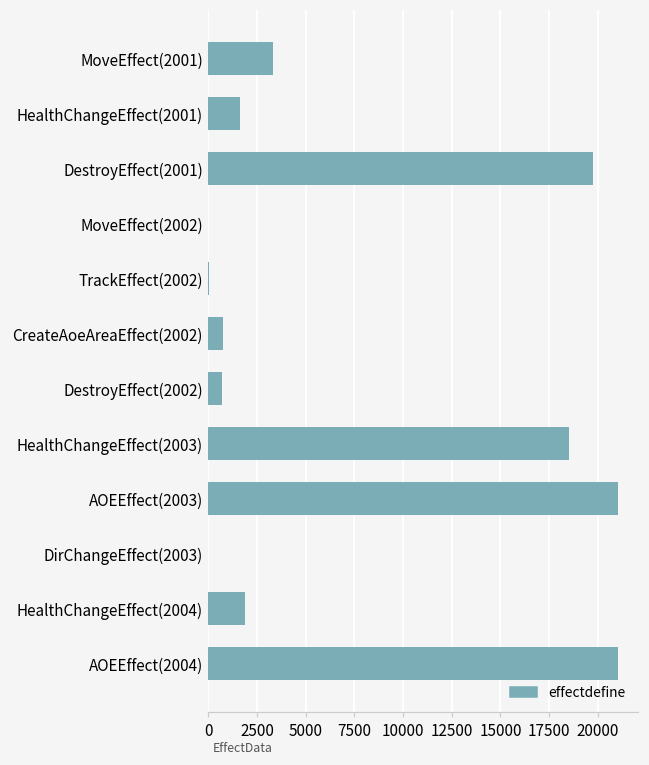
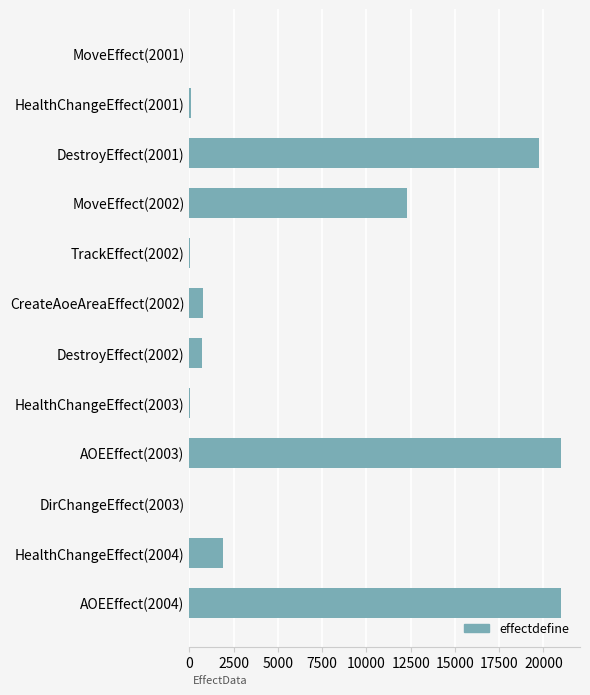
  {
-   "MoveEffect(2001)": 3300,
-   "HealthChangeEffect(2001)": 1600,
+   "MoveEffect(2001)": 0,
+   "HealthChangeEffect(2001)": 100,
    "DestroyEffect(2001)": 19700,
-   "MoveEffect(2002)": 0,
+   "MoveEffect(2002)": 12300,
    "CreateAoeAreaEffect(2002)": 800,
    "DestroyEffect(2002)": 700,
-   "HealthChangeEffect(2003)": 18500,
+   "HealthChangeEffect(2003)": 100,
    "AOEEffect(2003)": 21000,
    "HealthChangeEffect(2004)": 1900,
    "AOEEffect(2004)": 21000
  }
